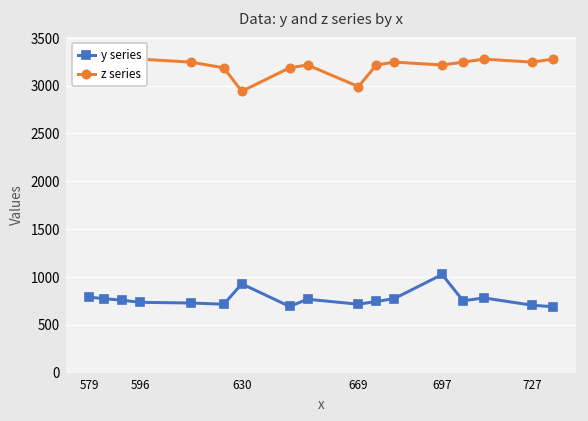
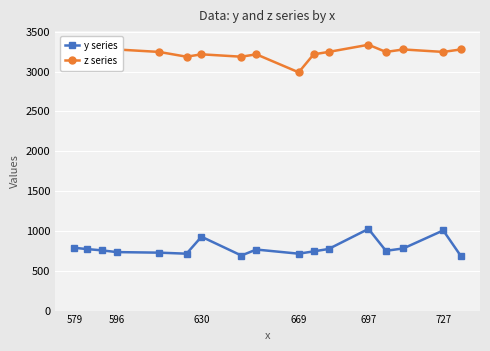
  {
    "y series": {
      "579": 800,
      "596": 700,
      "630": 900,
      "669": 700,
      "697": 1000,
-     "727": 700
+     "727": 1000
    },
    "z series": {
-     "630": 2900,
+     "630": 3200,
      "669": 3000,
-     "697": 3200,
+     "697": 3300,
      "727": 3200
    }
  }
